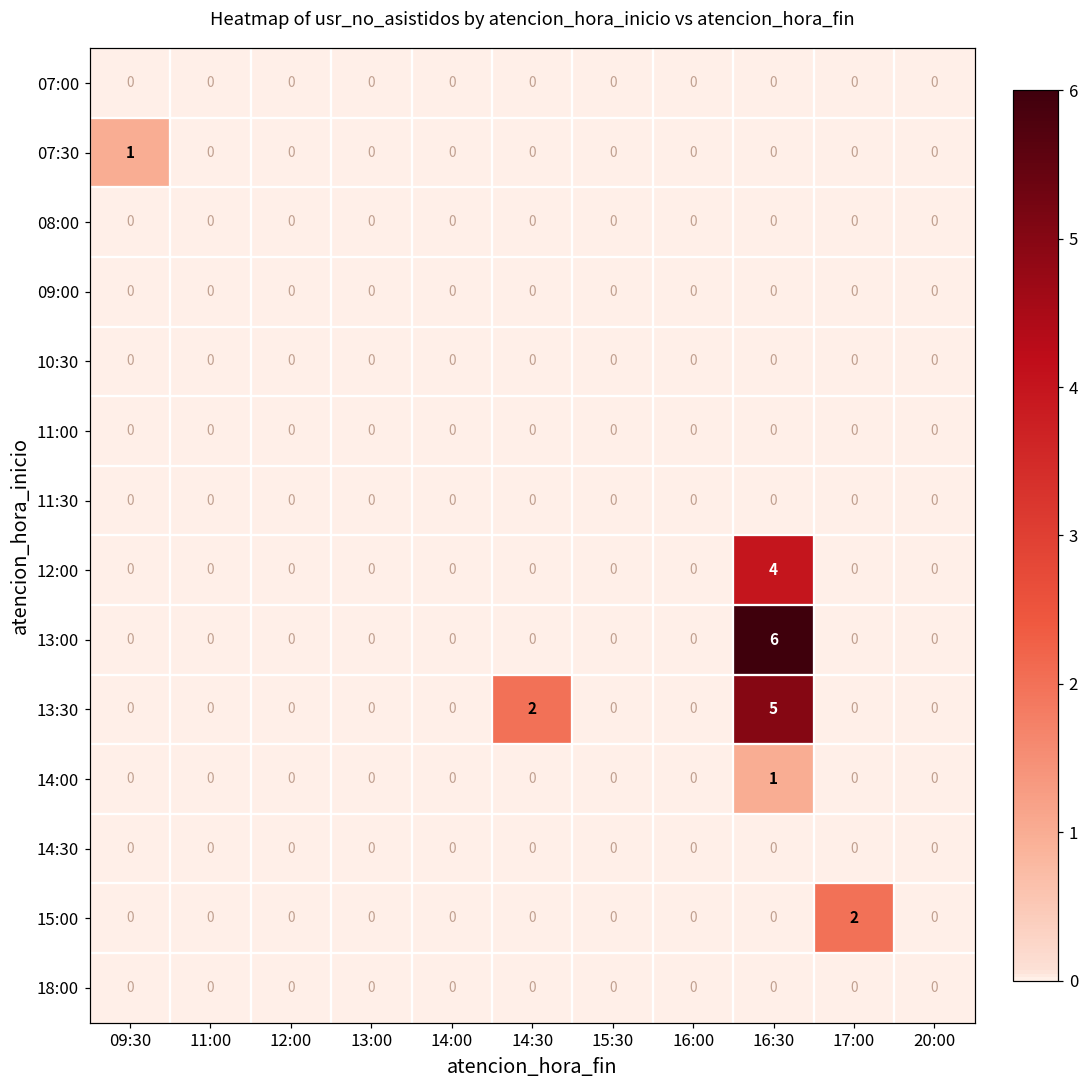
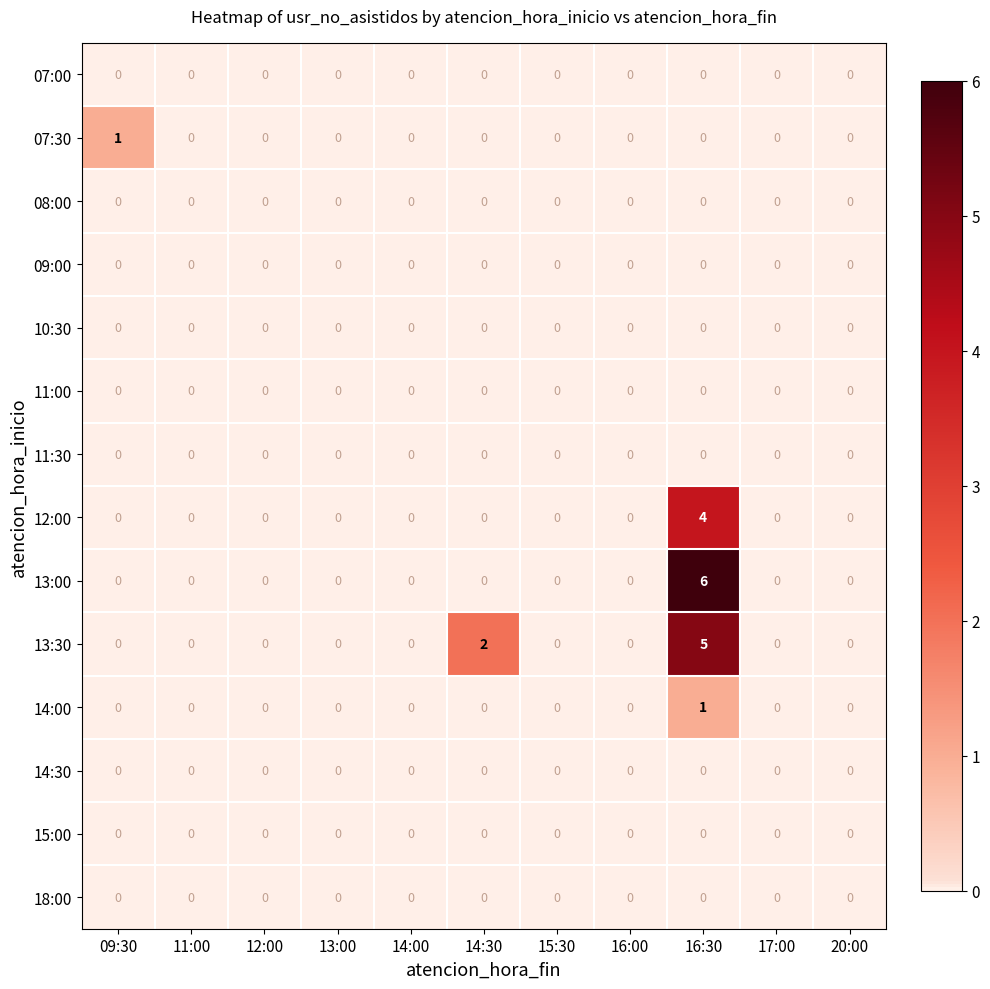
  {
    "07:00": {
      "09:30": 0,
      "11:00": 0,
      "12:00": 0,
      "13:00": 0,
      "14:00": 0,
      "14:30": 0,
      "15:30": 0,
      "16:00": 0,
      "16:30": 0,
      "17:00": 0,
      "20:00": 0
    },
    "07:30": {
      "09:30": 1,
      "11:00": 0,
      "12:00": 0,
      "13:00": 0,
      "14:00": 0,
      "14:30": 0,
      "15:30": 0,
      "16:00": 0,
      "16:30": 0,
      "17:00": 0,
      "20:00": 0
    },
    "08:00": {
      "09:30": 0,
      "11:00": 0,
      "12:00": 0,
      "13:00": 0,
      "14:00": 0,
      "14:30": 0,
      "15:30": 0,
      "16:00": 0,
      "16:30": 0,
      "17:00": 0,
      "20:00": 0
    },
    "09:00": {
      "09:30": 0,
      "11:00": 0,
      "12:00": 0,
      "13:00": 0,
      "14:00": 0,
      "14:30": 0,
      "15:30": 0,
      "16:00": 0,
      "16:30": 0,
      "17:00": 0,
      "20:00": 0
    },
    "10:30": {
      "09:30": 0,
      "11:00": 0,
      "12:00": 0,
      "13:00": 0,
      "14:00": 0,
      "14:30": 0,
      "15:30": 0,
      "16:00": 0,
      "16:30": 0,
      "17:00": 0,
      "20:00": 0
    },
    "11:00": {
      "09:30": 0,
      "11:00": 0,
      "12:00": 0,
      "13:00": 0,
      "14:00": 0,
      "14:30": 0,
      "15:30": 0,
      "16:00": 0,
      "16:30": 0,
      "17:00": 0,
      "20:00": 0
    },
    "11:30": {
      "09:30": 0,
      "11:00": 0,
      "12:00": 0,
      "13:00": 0,
      "14:00": 0,
      "14:30": 0,
      "15:30": 0,
      "16:00": 0,
      "16:30": 0,
      "17:00": 0,
      "20:00": 0
    },
    "12:00": {
      "09:30": 0,
      "11:00": 0,
      "12:00": 0,
      "13:00": 0,
      "14:00": 0,
      "14:30": 0,
      "15:30": 0,
      "16:00": 0,
      "16:30": 4,
      "17:00": 0,
      "20:00": 0
    },
    "13:00": {
      "09:30": 0,
      "11:00": 0,
      "12:00": 0,
      "13:00": 0,
      "14:00": 0,
      "14:30": 0,
      "15:30": 0,
      "16:00": 0,
      "16:30": 6,
      "17:00": 0,
      "20:00": 0
    },
    "13:30": {
      "09:30": 0,
      "11:00": 0,
      "12:00": 0,
      "13:00": 0,
      "14:00": 0,
      "14:30": 2,
      "15:30": 0,
      "16:00": 0,
      "16:30": 5,
      "17:00": 0,
      "20:00": 0
    },
    "14:00": {
      "09:30": 0,
      "11:00": 0,
      "12:00": 0,
      "13:00": 0,
      "14:00": 0,
      "14:30": 0,
      "15:30": 0,
      "16:00": 0,
      "16:30": 1,
      "17:00": 0,
      "20:00": 0
    },
    "14:30": {
      "09:30": 0,
      "11:00": 0,
      "12:00": 0,
      "13:00": 0,
      "14:00": 0,
      "14:30": 0,
      "15:30": 0,
      "16:00": 0,
      "16:30": 0,
      "17:00": 0,
      "20:00": 0
    },
    "15:00": {
      "09:30": 0,
      "11:00": 0,
      "12:00": 0,
      "13:00": 0,
      "14:00": 0,
      "14:30": 0,
      "15:30": 0,
      "16:00": 0,
      "16:30": 0,
-     "17:00": 2,
+     "17:00": 0,
      "20:00": 0
    },
    "18:00": {
      "09:30": 0,
      "11:00": 0,
      "12:00": 0,
      "13:00": 0,
      "14:00": 0,
      "14:30": 0,
      "15:30": 0,
      "16:00": 0,
      "16:30": 0,
      "17:00": 0,
      "20:00": 0
    }
  }
